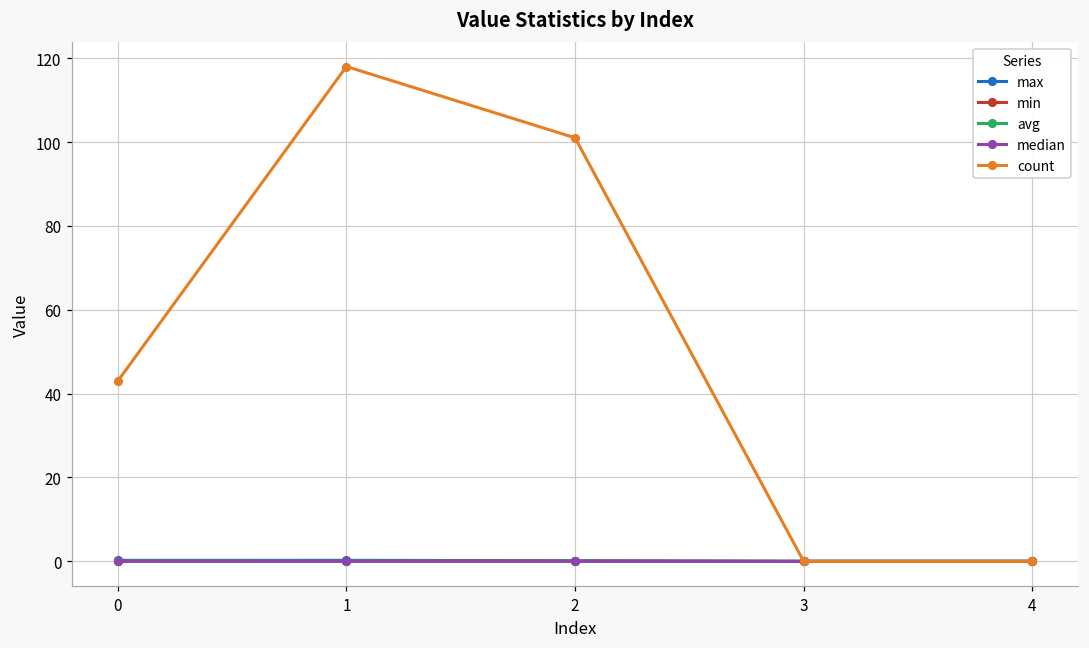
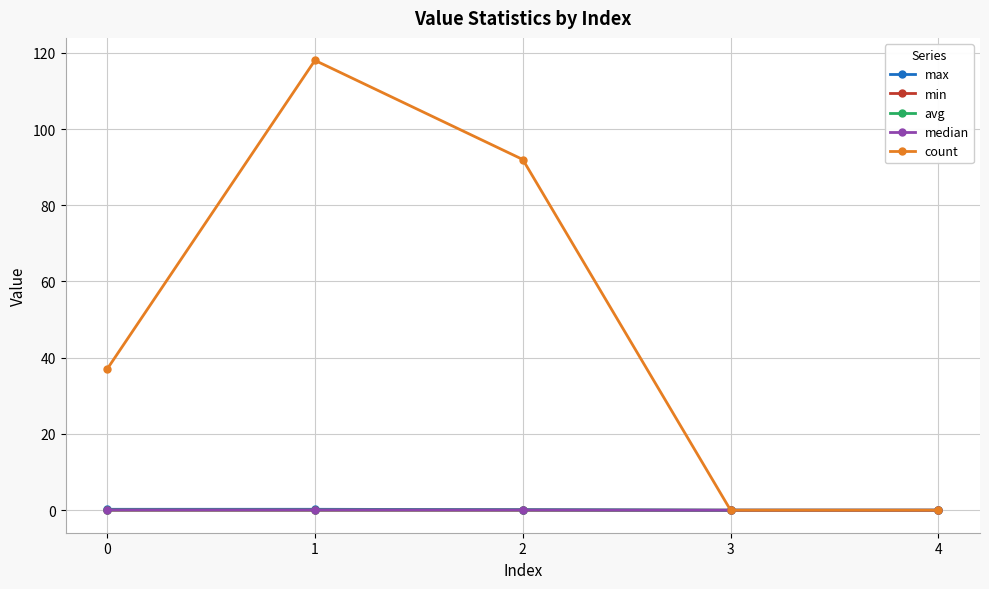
  {
    "count": {
-     "0": 43,
+     "0": 37,
      "1": 118,
-     "2": 101
+     "2": 92
    }
  }
